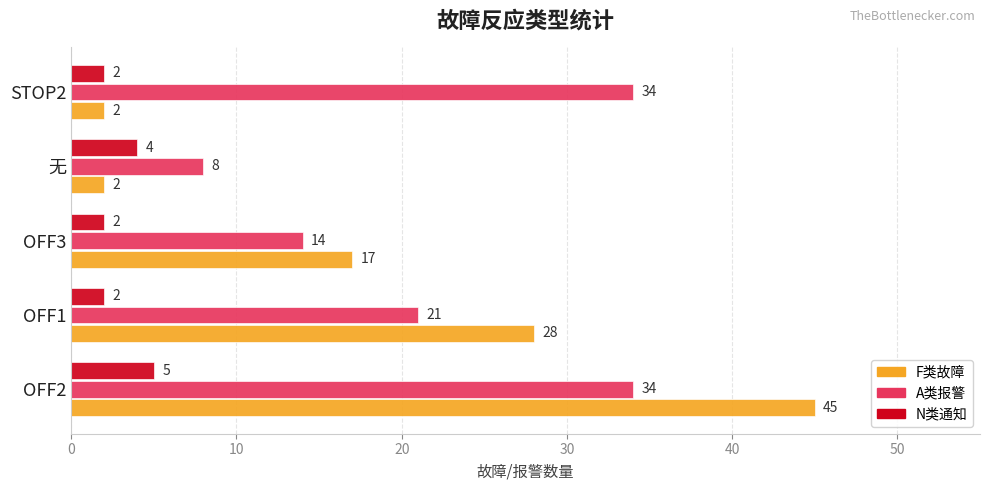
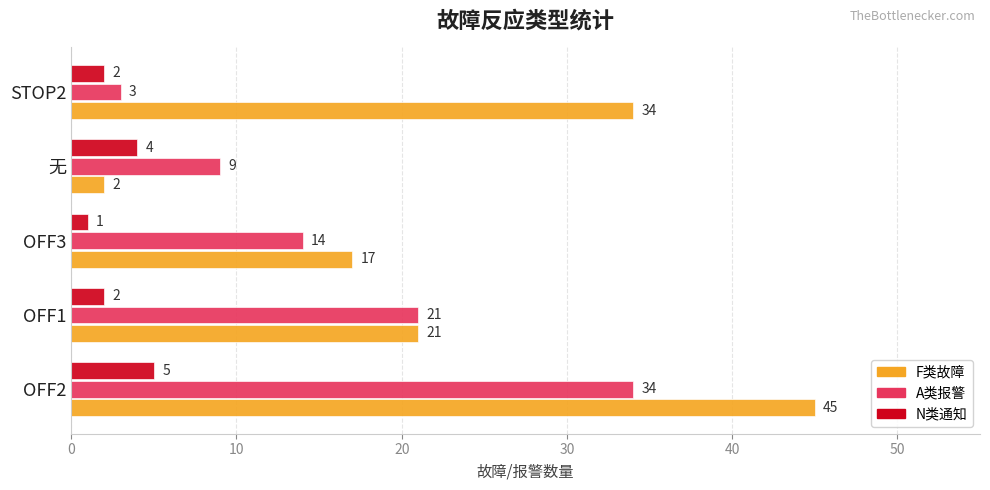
  {
    "F类故障": {
-     "STOP2": 2,
+     "STOP2": 34,
      "无": 2,
      "OFF3": 17,
-     "OFF1": 28,
+     "OFF1": 21,
      "OFF2": 45
    },
    "A类报警": {
-     "STOP2": 34,
-     "无": 8,
+     "STOP2": 3,
+     "无": 9,
      "OFF3": 14,
      "OFF1": 21,
      "OFF2": 34
    },
    "N类通知": {
      "STOP2": 2,
      "无": 4,
-     "OFF3": 2,
+     "OFF3": 1,
      "OFF1": 2,
      "OFF2": 5
    }
  }
